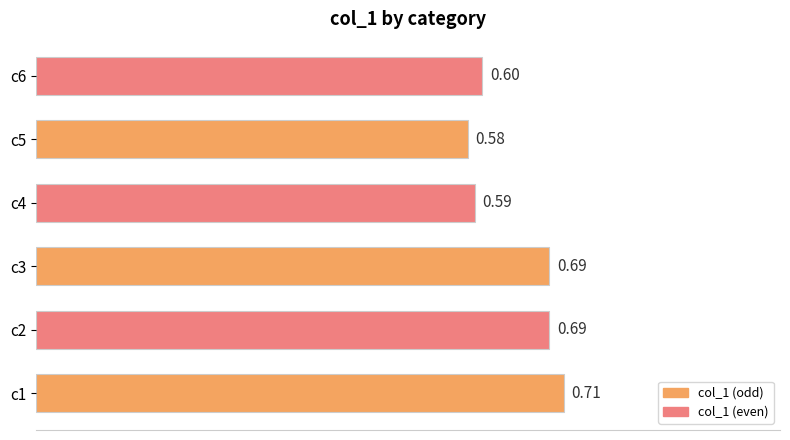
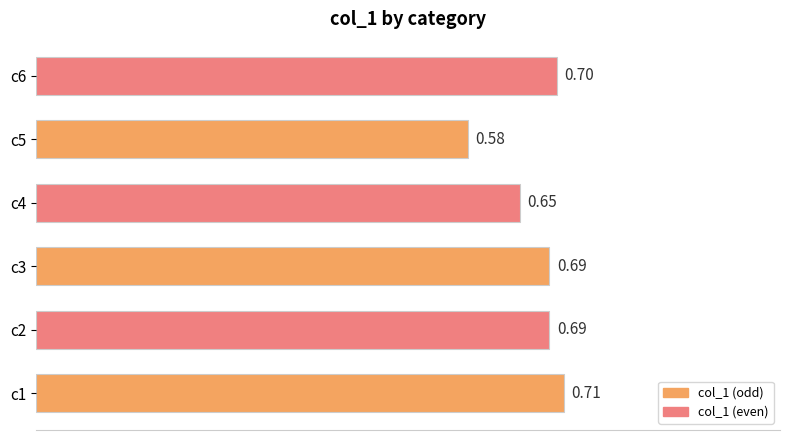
  {
-   "c6": 0.60,
+   "c6": 0.70,
    "c5": 0.58,
-   "c4": 0.59,
+   "c4": 0.65,
    "c3": 0.69,
    "c2": 0.69,
    "c1": 0.71
  }
